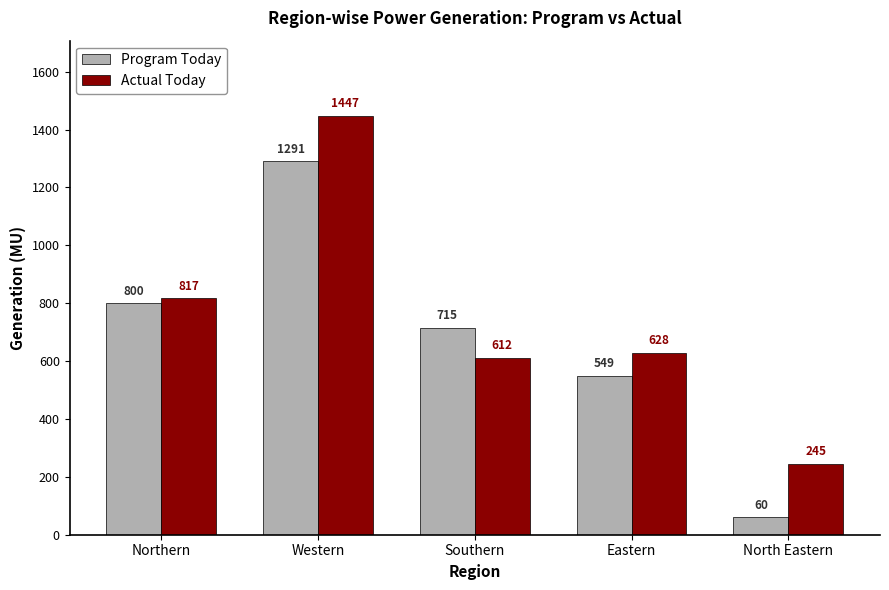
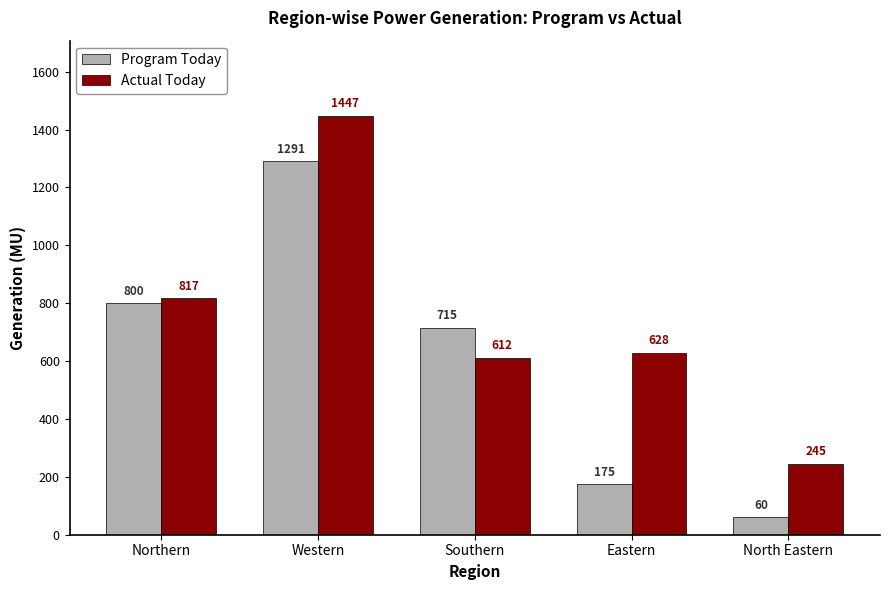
  {
    "Program Today": {
      "Northern": 800,
      "Western": 1291,
      "Southern": 715,
-     "Eastern": 549,
+     "Eastern": 175,
      "North Eastern": 60
    },
    "Actual Today": {
      "Northern": 817,
      "Western": 1447,
      "Southern": 612,
      "Eastern": 628,
      "North Eastern": 245
    }
  }
